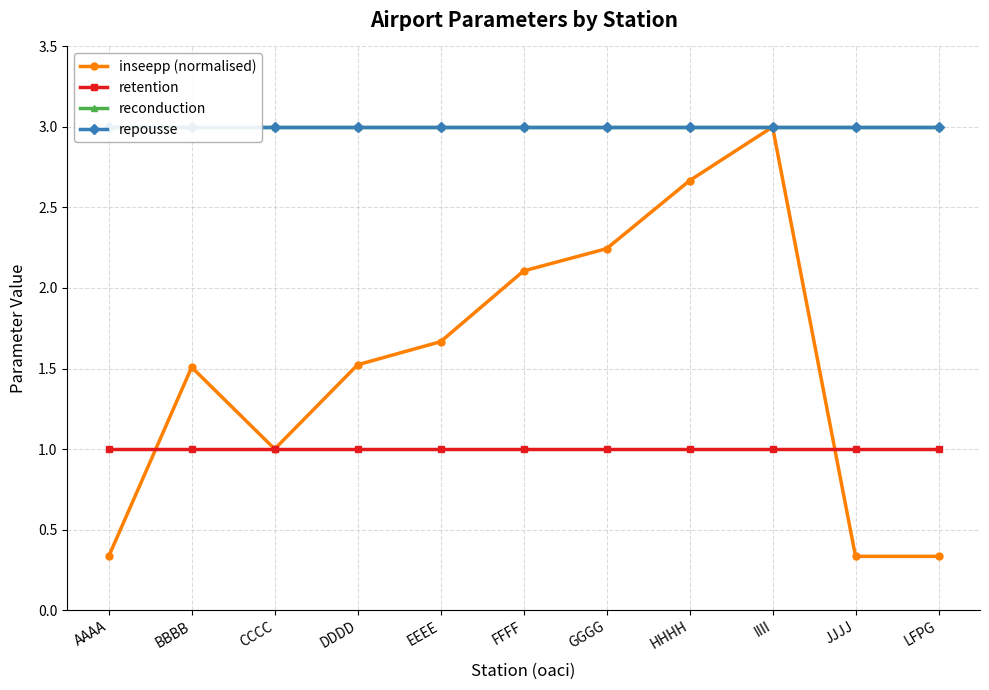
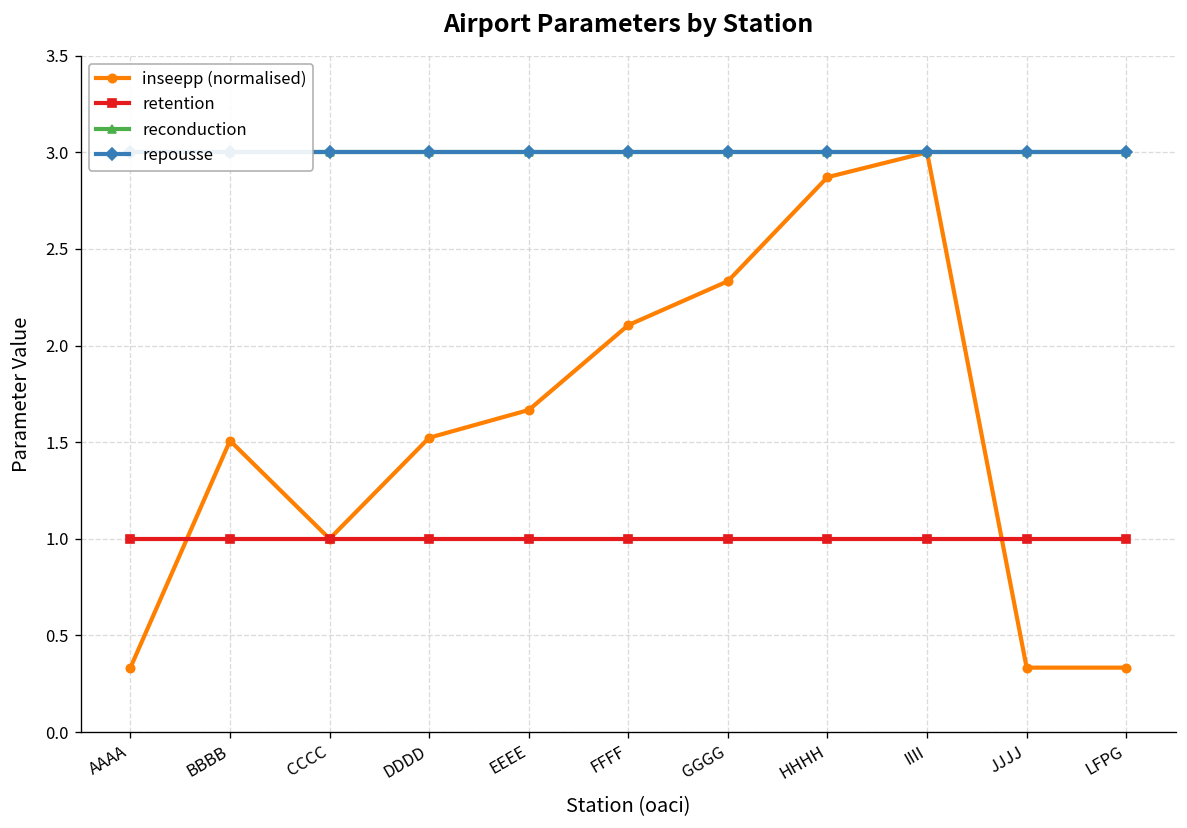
  {
    "inseepp (normalised)": {
      "AAAA": 0.33,
      "BBBB": 1.51,
      "DDDD": 1.52,
      "EEEE": 1.67,
      "FFFF": 2.11,
-     "GGGG": 2.24,
-     "HHHH": 2.67,
+     "GGGG": 2.33,
+     "HHHH": 2.87,
      "JJJJ": 0.33,
      "LFPG": 0.33
    },
    "retention": {
      "AAAA": 1.00,
      "BBBB": 1.00,
      "DDDD": 1.00,
      "EEEE": 1.00,
      "FFFF": 1.00,
      "GGGG": 1.00,
      "HHHH": 1.00,
      "IIII": 1.00,
      "JJJJ": 1.00,
      "LFPG": 1.00
    },
    "repousse": {
      "CCCC": 3.00,
      "DDDD": 3.00,
      "EEEE": 3.00,
      "FFFF": 3.00,
      "GGGG": 3.00,
      "HHHH": 3.00,
      "JJJJ": 3.00,
      "LFPG": 3.00
    }
  }
